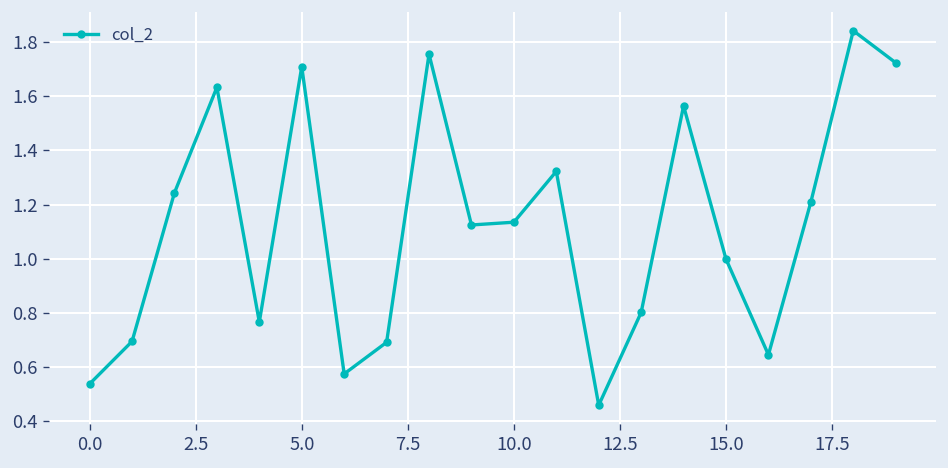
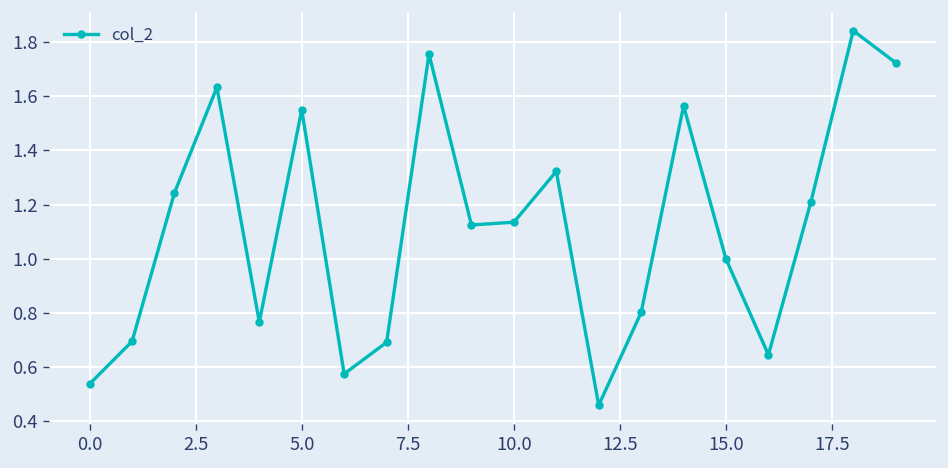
  {
    "0.0": 0.54,
-   "5.0": 1.71,
+   "5.0": 1.55,
    "10.0": 1.13,
    "15.0": 1.00
  }
